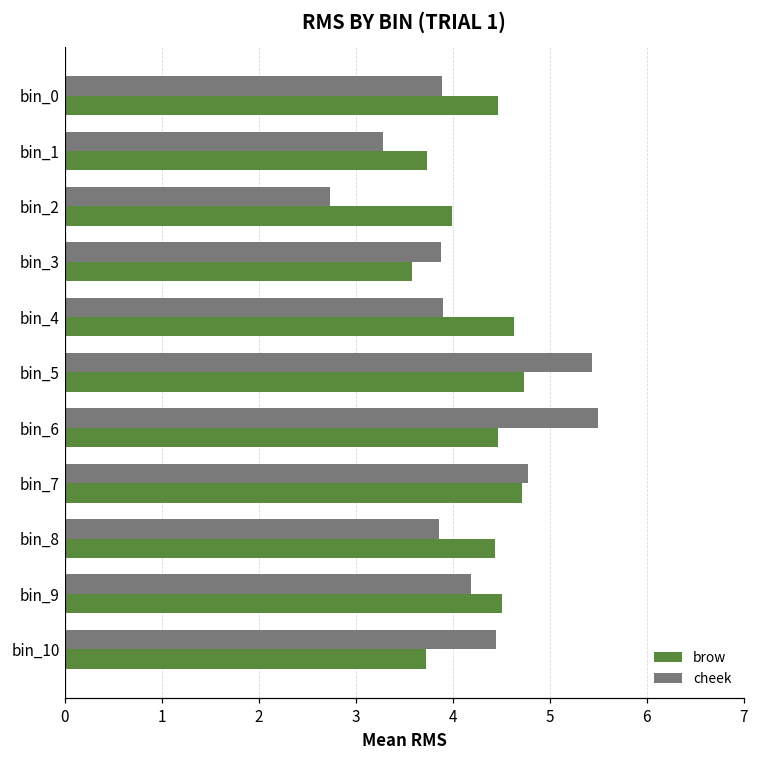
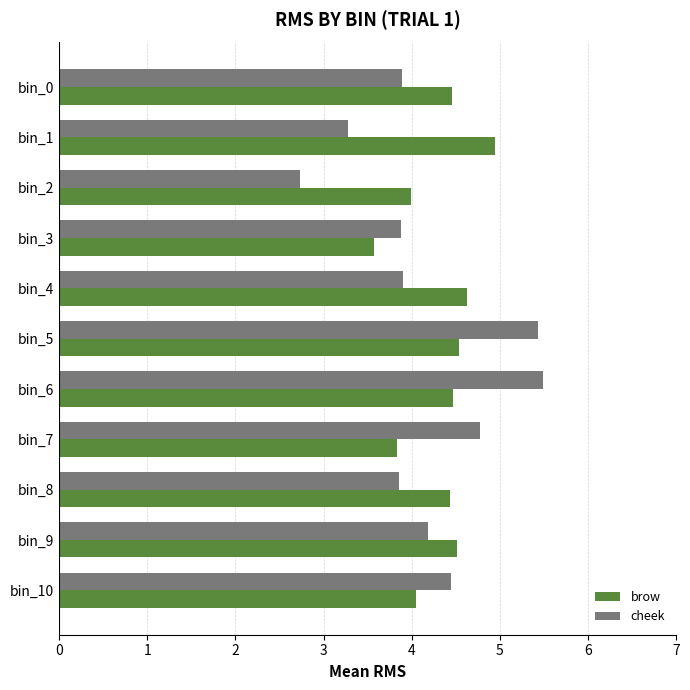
  {
    "brow": {
      "bin_0": 4.5,
-     "bin_1": 3.7,
+     "bin_1": 4.9,
      "bin_2": 4.0,
      "bin_3": 3.6,
      "bin_4": 4.6,
-     "bin_5": 4.7,
+     "bin_5": 4.5,
      "bin_6": 4.5,
-     "bin_7": 4.7,
+     "bin_7": 3.8,
      "bin_8": 4.4,
      "bin_9": 4.5,
-     "bin_10": 3.7
+     "bin_10": 4.1
    },
    "cheek": {
      "bin_0": 3.9,
      "bin_1": 3.3,
      "bin_2": 2.7,
      "bin_3": 3.9,
      "bin_4": 3.9,
      "bin_5": 5.4,
      "bin_6": 5.5,
      "bin_7": 4.8,
      "bin_8": 3.9,
      "bin_9": 4.2,
      "bin_10": 4.4
    }
  }
